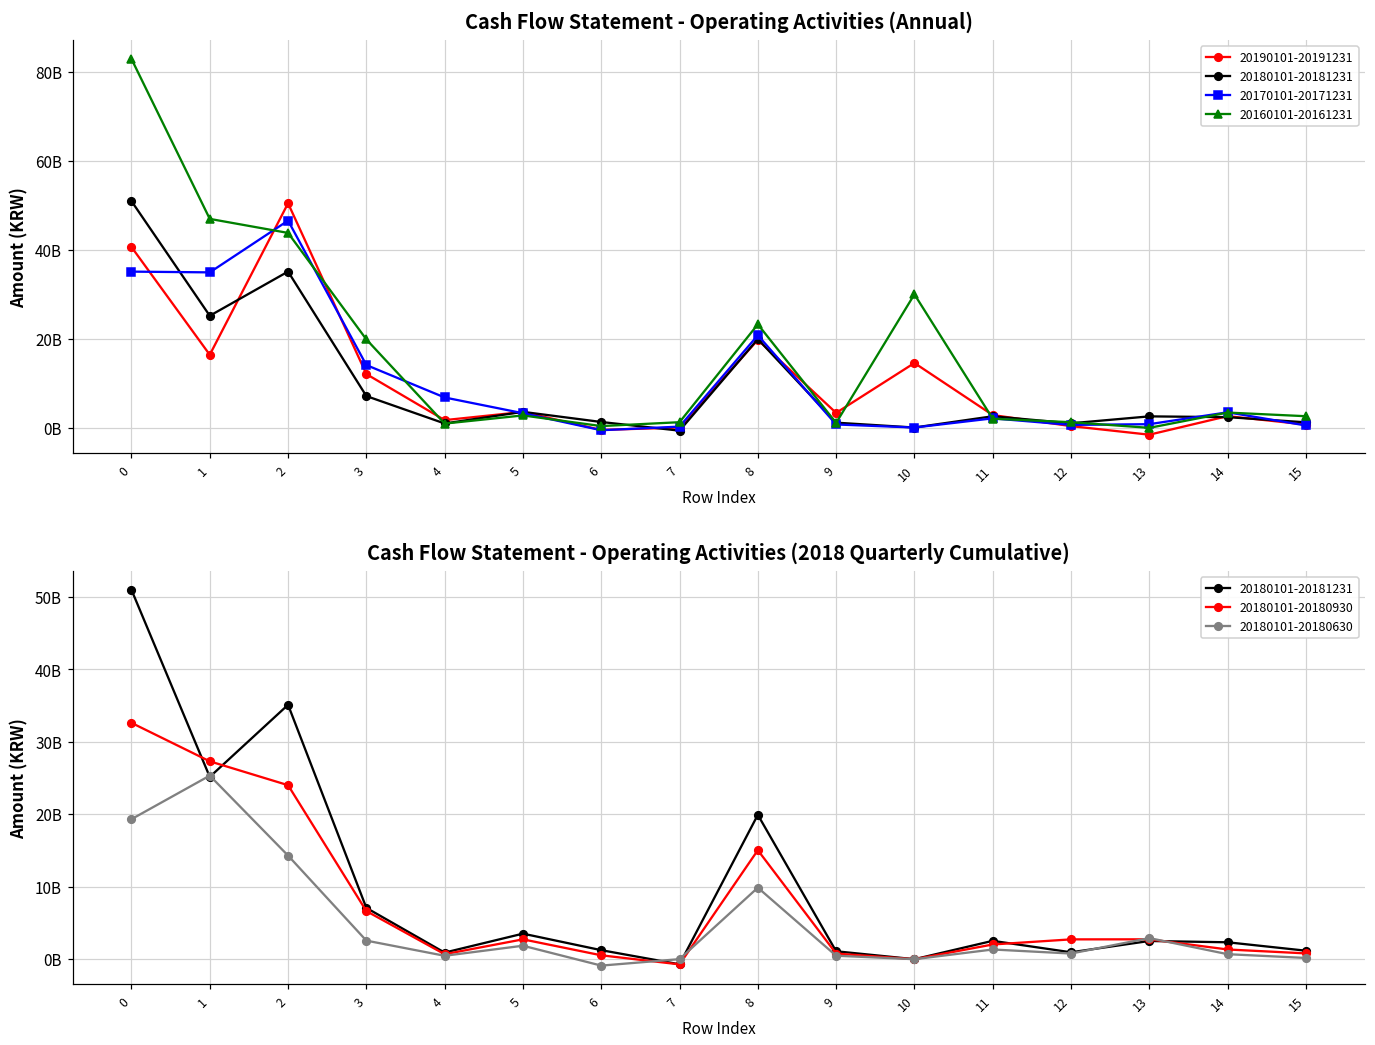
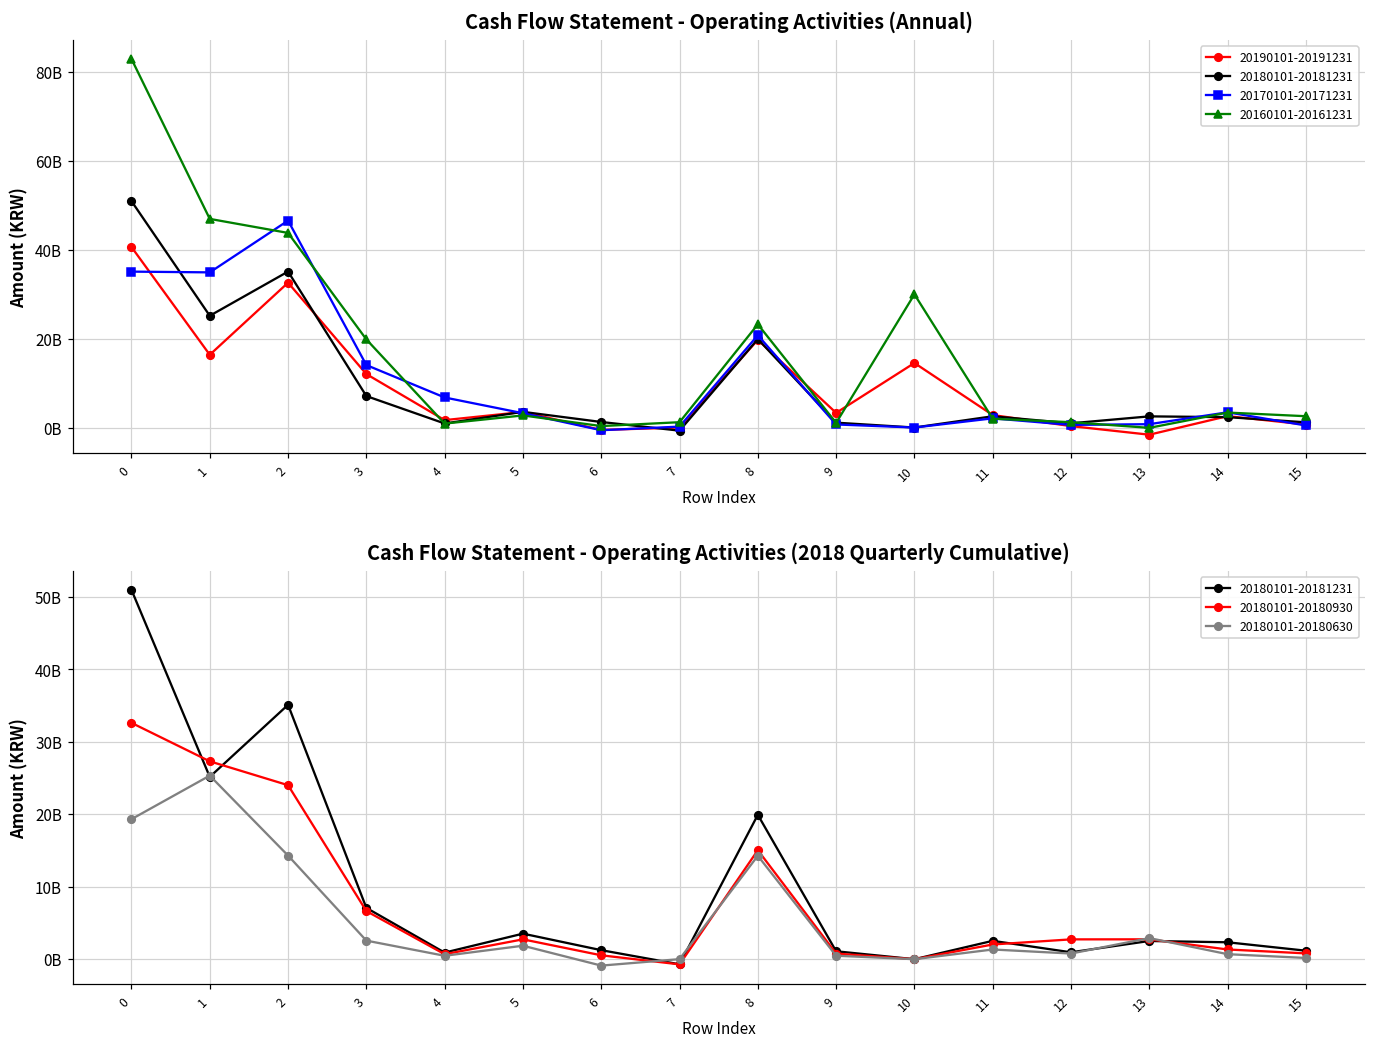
  {
    "Cash Flow Statement - Operating Activities (Annual)": {
      "20190101-20191231": {
        "0": 41000000000,
        "1": 16000000000,
-       "2": 50000000000,
+       "2": 33000000000,
        "3": 12000000000,
        "4": 2000000000,
        "9": 3000000000,
        "10": 15000000000,
        "13": -2000000000
      },
      "20180101-20181231": {
        "0": 51000000000,
        "1": 25000000000,
        "2": 35000000000,
        "3": 7000000000,
        "6": 1000000000,
        "7": -1000000000,
        "13": 3000000000
      },
      "20170101-20171231": {
        "0": 35000000000,
        "1": 35000000000,
        "2": 47000000000,
        "3": 14000000000,
        "4": 7000000000,
        "8": 21000000000,
        "13": 1000000000
      },
      "20160101-20161231": {
        "0": 83000000000,
        "1": 47000000000,
        "2": 44000000000,
        "3": 20000000000,
        "6": 0,
        "7": 1000000000,
        "8": 23000000000,
        "10": 30000000000,
        "13": 0,
        "15": 3000000000
      }
    },
    "Cash Flow Statement - Operating Activities (2018 Quarterly Cumulative)": {
      "20180101-20181231": {
        "0": 51000000000,
        "2": 35000000000,
        "3": 7000000000,
        "5": 4000000000,
        "6": 1000000000,
        "8": 20000000000,
        "11": 3000000000,
        "14": 2000000000
      },
      "20180101-20180930": {
        "0": 33000000000,
        "1": 27000000000,
        "2": 24000000000,
        "3": 7000000000,
        "5": 3000000000,
        "6": 1000000000,
        "8": 15000000000,
        "11": 2000000000,
        "12": 3000000000,
        "14": 1000000000
      },
      "20180101-20180630": {
        "0": 19000000000,
        "2": 14000000000,
        "3": 3000000000,
        "5": 2000000000,
        "6": -1000000000,
        "7": 0,
-       "8": 10000000000,
+       "8": 14000000000,
        "11": 1000000000,
        "14": 1000000000,
        "15": 0
      }
    }
  }
